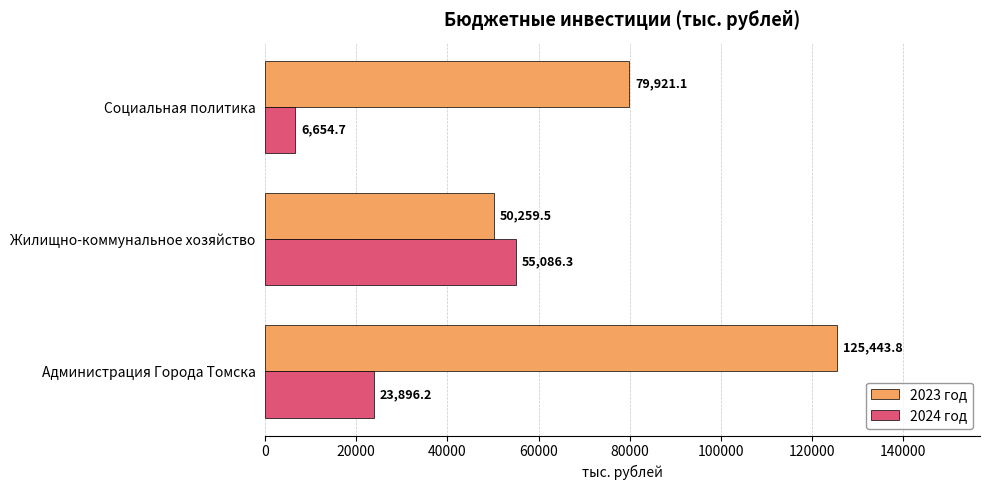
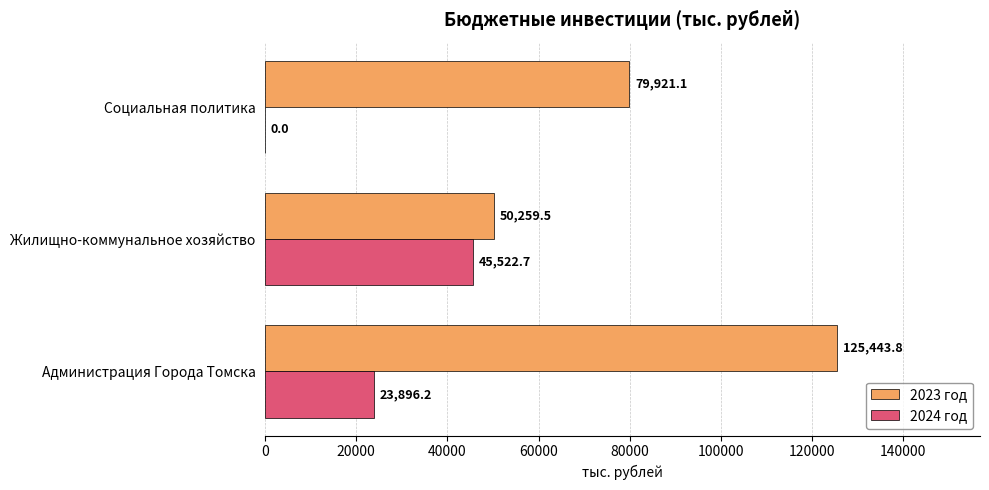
  {
    "2023 год": {
      "Социальная политика": "79,921.1",
      "Жилищно-коммунальное хозяйство": "50,259.5",
      "Администрация Города Томска": "125,443.8"
    },
    "2024 год": {
-     "Социальная политика": "6,654.7",
-     "Жилищно-коммунальное хозяйство": "55,086.3",
+     "Социальная политика": "0.0",
+     "Жилищно-коммунальное хозяйство": "45,522.7",
      "Администрация Города Томска": "23,896.2"
    }
  }
